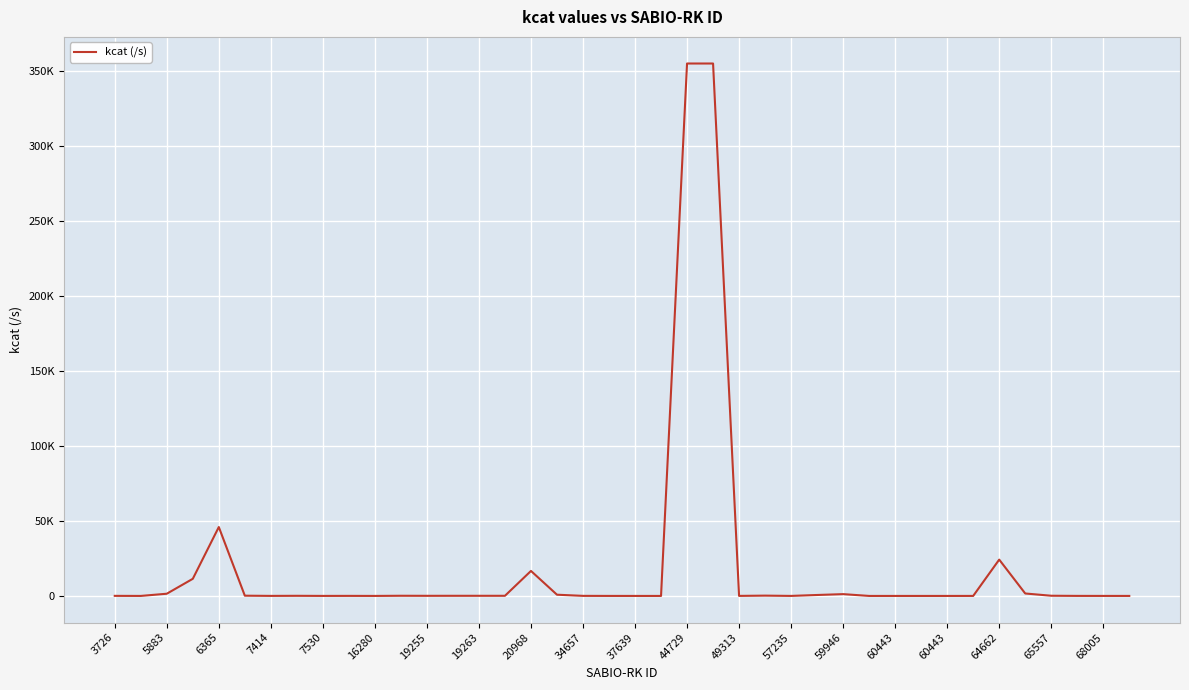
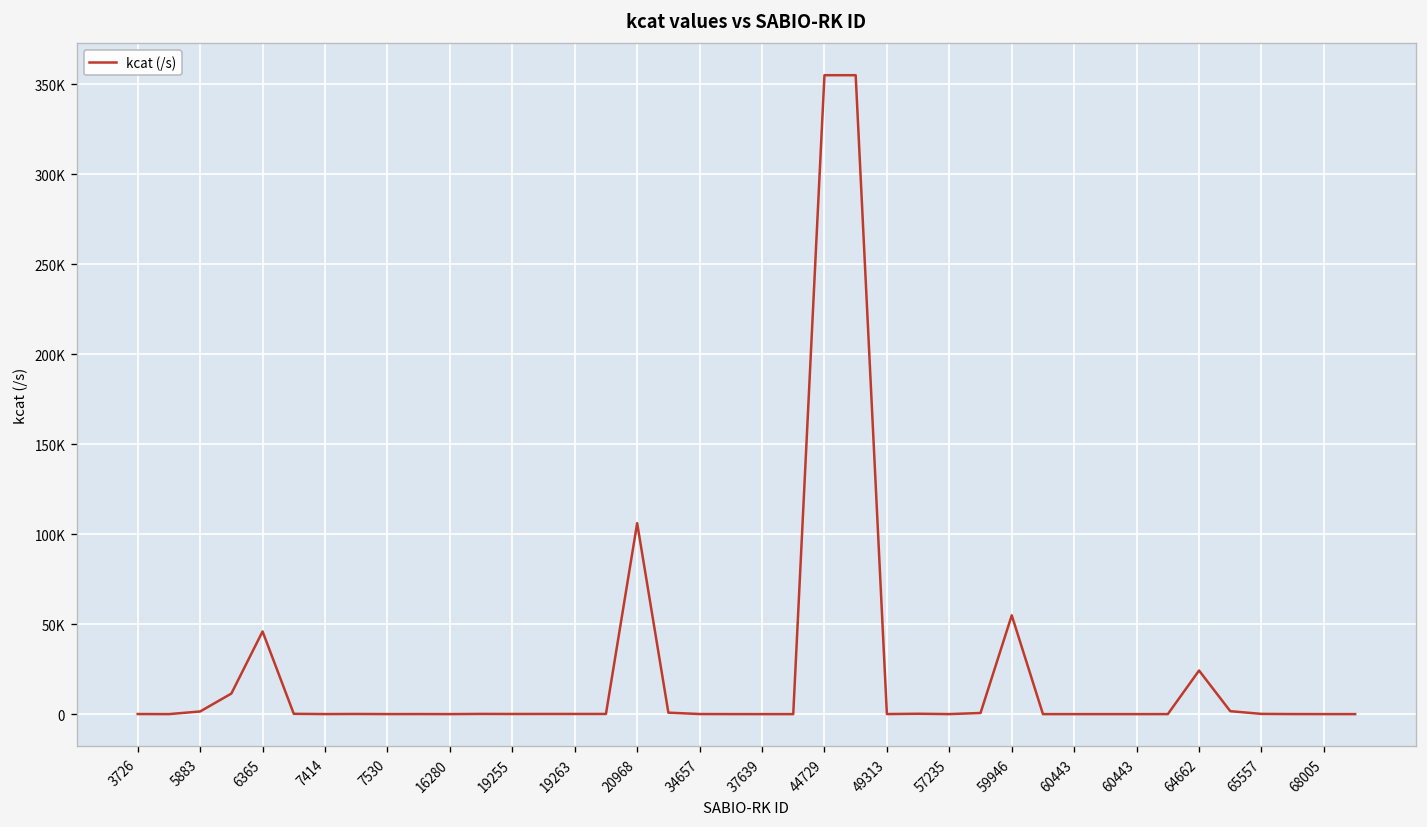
  {
    "3726": 0,
    "5883": 1000,
    "6365": 46000,
    "7414": 0,
    "7530": 0,
    "16280": 0,
    "19255": 0,
    "19263": 0,
-   "20968": 17000,
+   "20968": 106000,
    "34657": 0,
    "37639": 0,
    "44729": 355000,
    "49313": 0,
    "57235": 0,
-   "59946": 1000,
+   "59946": 55000,
    "64662": 24000,
    "65557": 0,
    "68005": 0
  }
